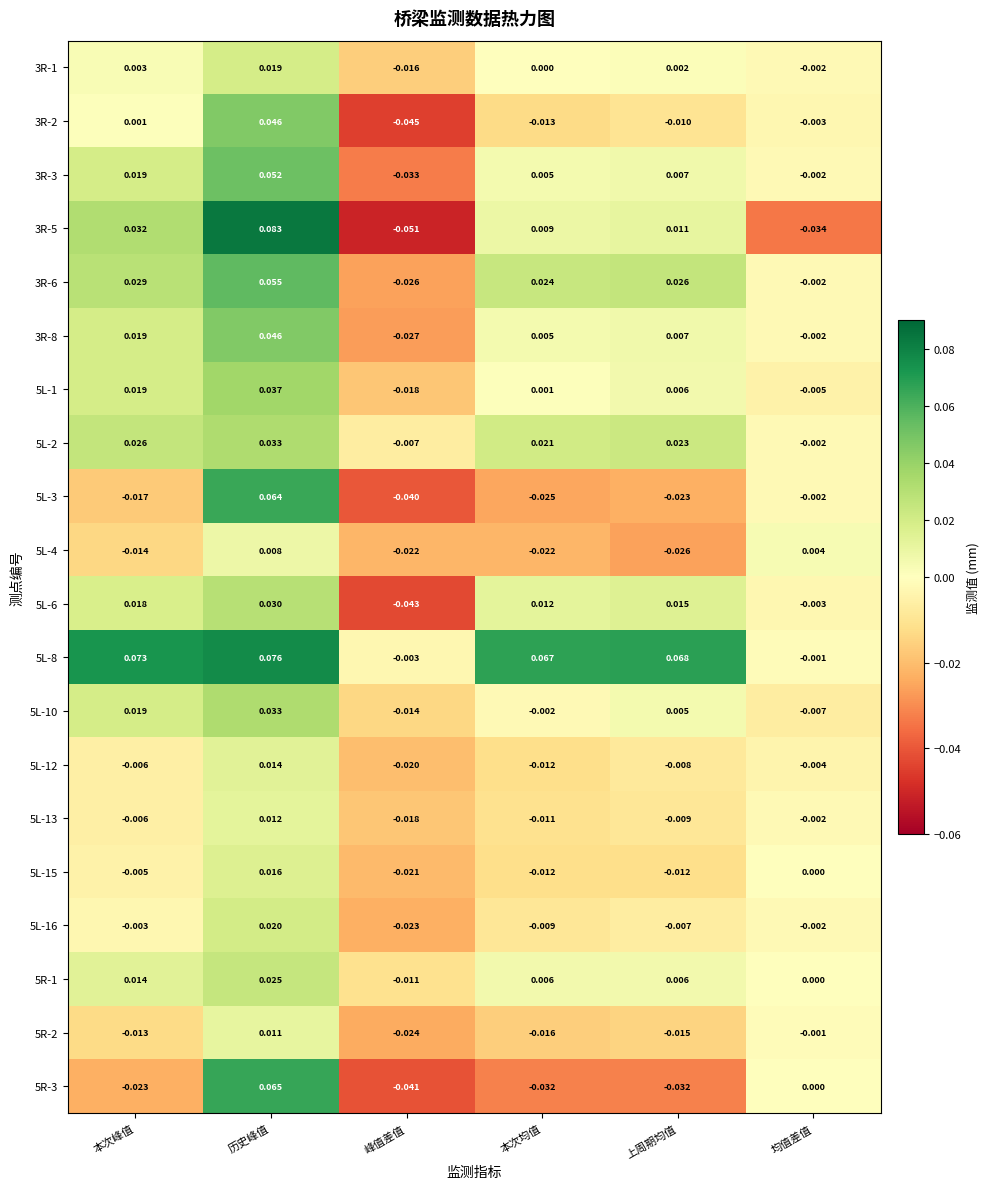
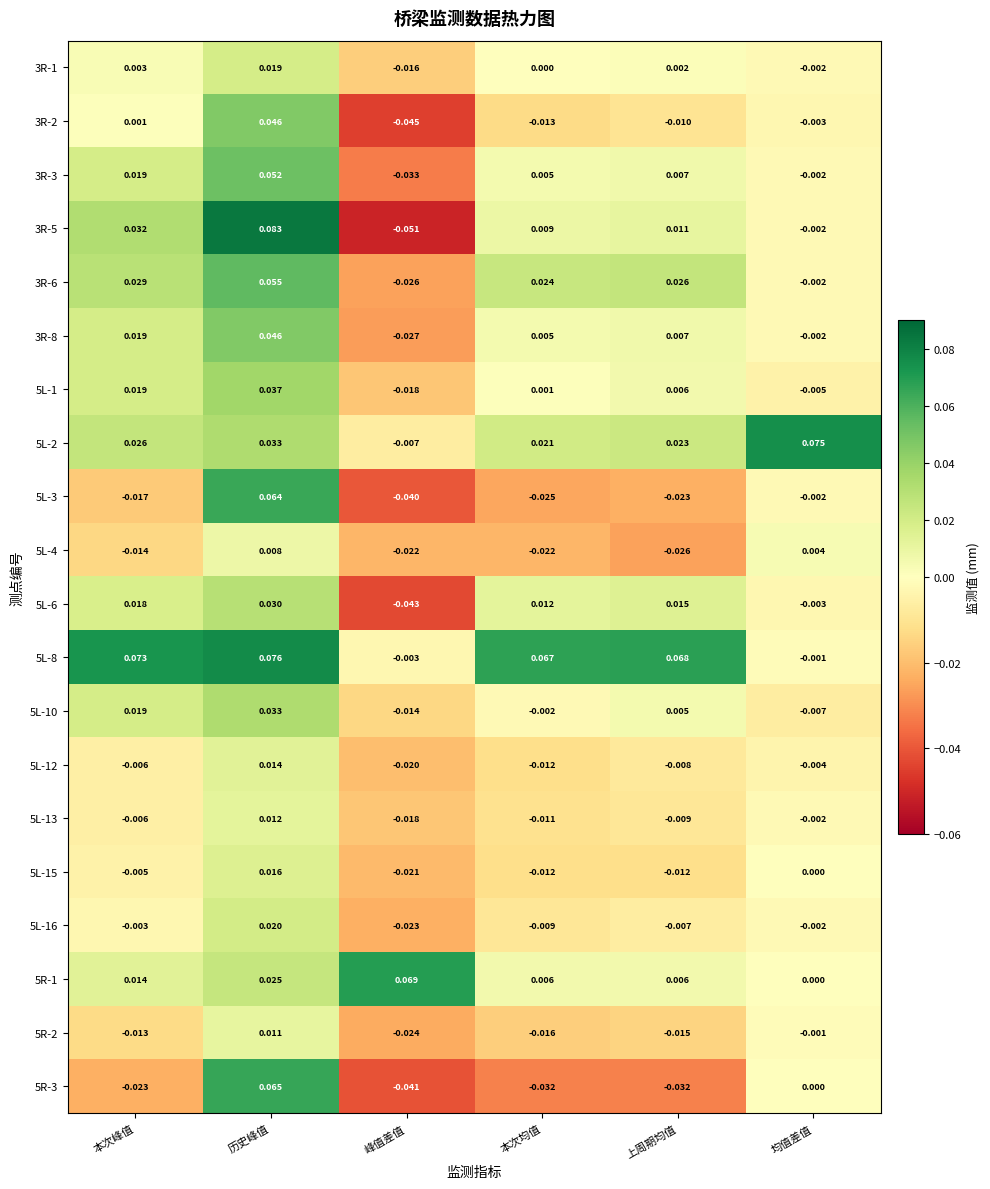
  {
    "3R-1": {
      "本次峰值": 0.003,
      "历史峰值": 0.019,
      "峰值差值": -0.016,
      "本次均值": 0.000,
      "上周期均值": 0.002,
      "均值差值": -0.002
    },
    "3R-2": {
      "本次峰值": 0.001,
      "历史峰值": 0.046,
      "峰值差值": -0.045,
      "本次均值": -0.013,
      "上周期均值": -0.010,
      "均值差值": -0.003
    },
    "3R-3": {
      "本次峰值": 0.019,
      "历史峰值": 0.052,
      "峰值差值": -0.033,
      "本次均值": 0.005,
      "上周期均值": 0.007,
      "均值差值": -0.002
    },
    "3R-5": {
      "本次峰值": 0.032,
      "历史峰值": 0.083,
      "峰值差值": -0.051,
      "本次均值": 0.009,
      "上周期均值": 0.011,
-     "均值差值": -0.034
+     "均值差值": -0.002
    },
    "3R-6": {
      "本次峰值": 0.029,
      "历史峰值": 0.055,
      "峰值差值": -0.026,
      "本次均值": 0.024,
      "上周期均值": 0.026,
      "均值差值": -0.002
    },
    "3R-8": {
      "本次峰值": 0.019,
      "历史峰值": 0.046,
      "峰值差值": -0.027,
      "本次均值": 0.005,
      "上周期均值": 0.007,
      "均值差值": -0.002
    },
    "5L-1": {
      "本次峰值": 0.019,
      "历史峰值": 0.037,
      "峰值差值": -0.018,
      "本次均值": 0.001,
      "上周期均值": 0.006,
      "均值差值": -0.005
    },
    "5L-2": {
      "本次峰值": 0.026,
      "历史峰值": 0.033,
      "峰值差值": -0.007,
      "本次均值": 0.021,
      "上周期均值": 0.023,
-     "均值差值": -0.002
+     "均值差值": 0.075
    },
    "5L-3": {
      "本次峰值": -0.017,
      "历史峰值": 0.064,
      "峰值差值": -0.040,
      "本次均值": -0.025,
      "上周期均值": -0.023,
      "均值差值": -0.002
    },
    "5L-4": {
      "本次峰值": -0.014,
      "历史峰值": 0.008,
      "峰值差值": -0.022,
      "本次均值": -0.022,
      "上周期均值": -0.026,
      "均值差值": 0.004
    },
    "5L-6": {
      "本次峰值": 0.018,
      "历史峰值": 0.030,
      "峰值差值": -0.043,
      "本次均值": 0.012,
      "上周期均值": 0.015,
      "均值差值": -0.003
    },
    "5L-8": {
      "本次峰值": 0.073,
      "历史峰值": 0.076,
      "峰值差值": -0.003,
      "本次均值": 0.067,
      "上周期均值": 0.068,
      "均值差值": -0.001
    },
    "5L-10": {
      "本次峰值": 0.019,
      "历史峰值": 0.033,
      "峰值差值": -0.014,
      "本次均值": -0.002,
      "上周期均值": 0.005,
      "均值差值": -0.007
    },
    "5L-12": {
      "本次峰值": -0.006,
      "历史峰值": 0.014,
      "峰值差值": -0.020,
      "本次均值": -0.012,
      "上周期均值": -0.008,
      "均值差值": -0.004
    },
    "5L-13": {
      "本次峰值": -0.006,
      "历史峰值": 0.012,
      "峰值差值": -0.018,
      "本次均值": -0.011,
      "上周期均值": -0.009,
      "均值差值": -0.002
    },
    "5L-15": {
      "本次峰值": -0.005,
      "历史峰值": 0.016,
      "峰值差值": -0.021,
      "本次均值": -0.012,
      "上周期均值": -0.012,
      "均值差值": 0.000
    },
    "5L-16": {
      "本次峰值": -0.003,
      "历史峰值": 0.020,
      "峰值差值": -0.023,
      "本次均值": -0.009,
      "上周期均值": -0.007,
      "均值差值": -0.002
    },
    "5R-1": {
      "本次峰值": 0.014,
      "历史峰值": 0.025,
-     "峰值差值": -0.011,
+     "峰值差值": 0.069,
      "本次均值": 0.006,
      "上周期均值": 0.006,
      "均值差值": 0.000
    },
    "5R-2": {
      "本次峰值": -0.013,
      "历史峰值": 0.011,
      "峰值差值": -0.024,
      "本次均值": -0.016,
      "上周期均值": -0.015,
      "均值差值": -0.001
    },
    "5R-3": {
      "本次峰值": -0.023,
      "历史峰值": 0.065,
      "峰值差值": -0.041,
      "本次均值": -0.032,
      "上周期均值": -0.032,
      "均值差值": 0.000
    }
  }
